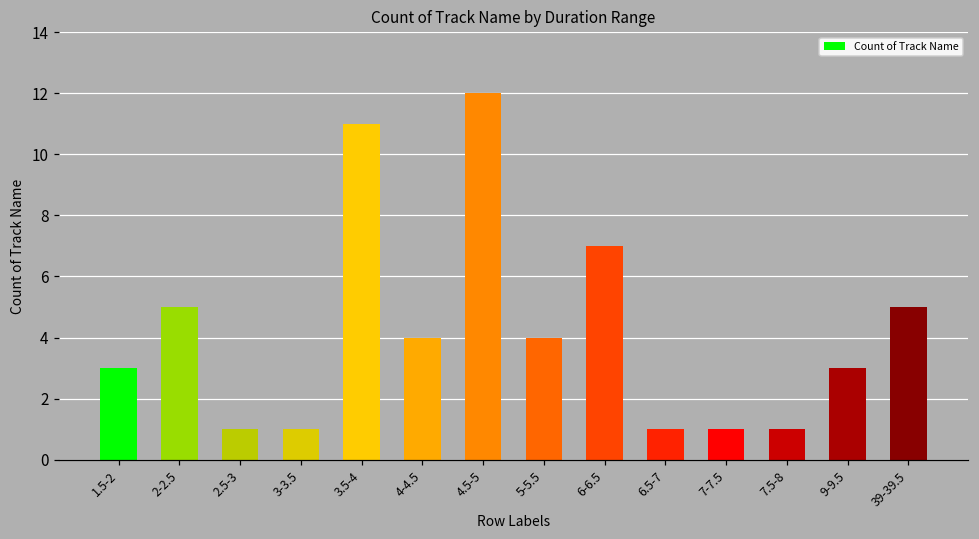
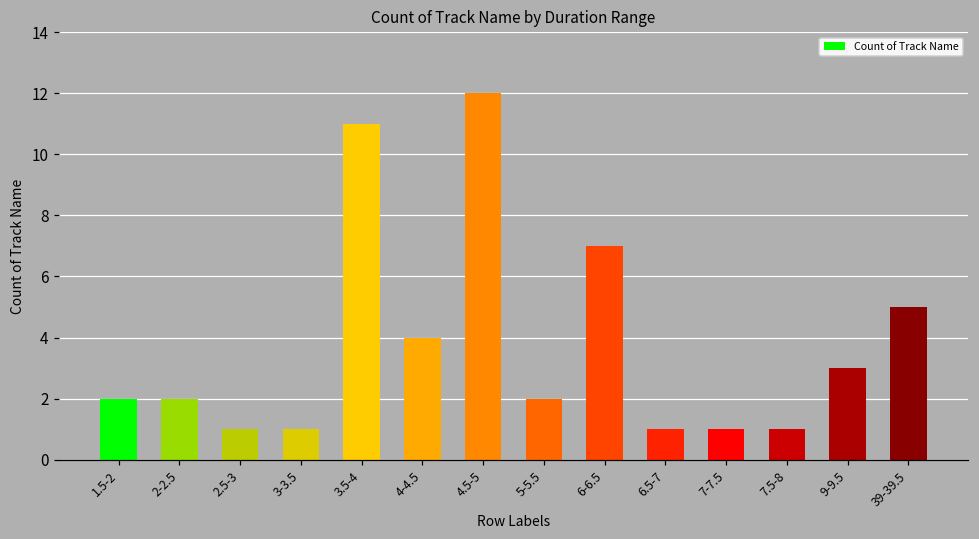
  {
-   "1.5-2": 3,
-   "2-2.5": 5,
+   "1.5-2": 2,
+   "2-2.5": 2,
    "2.5-3": 1,
    "3-3.5": 1,
    "3.5-4": 11,
    "4-4.5": 4,
    "4.5-5": 12,
-   "5-5.5": 4,
+   "5-5.5": 2,
    "6-6.5": 7,
    "6.5-7": 1,
    "7-7.5": 1,
    "7.5-8": 1,
    "9-9.5": 3,
    "39-39.5": 5
  }
